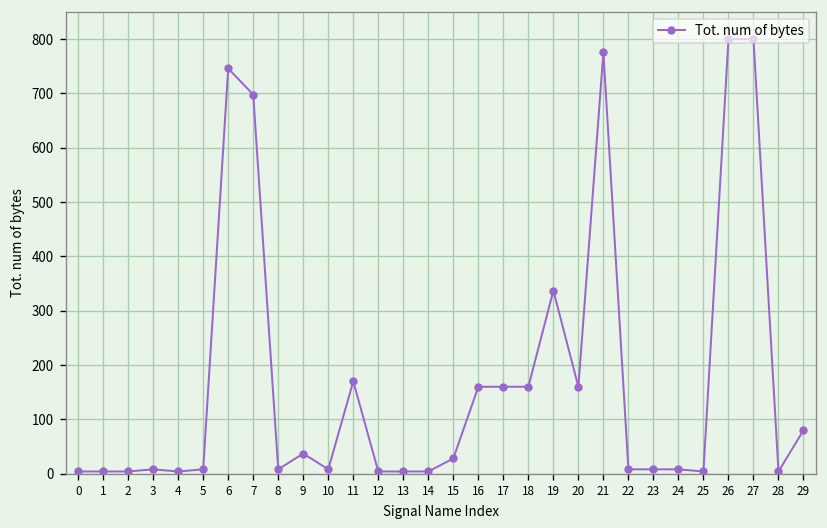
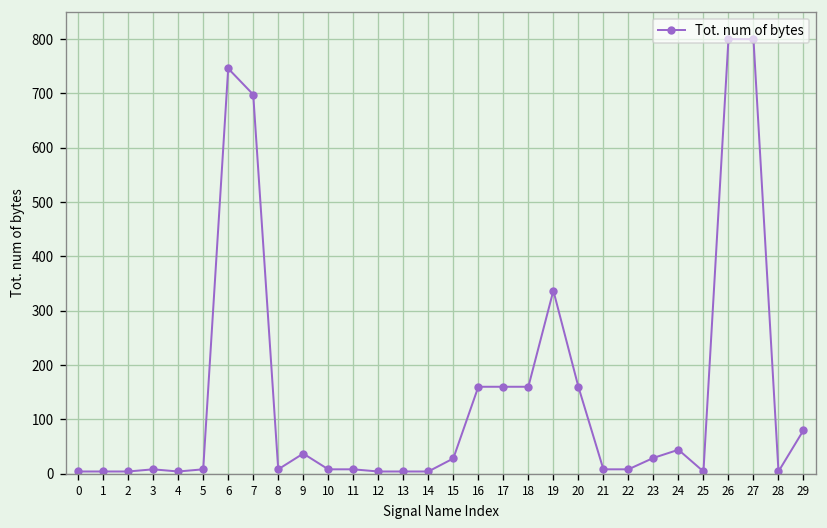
  {
    "0": 0,
    "1": 0,
    "2": 0,
    "3": 10,
    "4": 0,
    "5": 10,
    "6": 750,
    "7": 700,
    "8": 10,
    "9": 40,
    "10": 10,
-   "11": 170,
+   "11": 10,
    "12": 0,
    "13": 0,
    "14": 0,
    "15": 30,
    "16": 160,
    "17": 160,
    "18": 160,
    "19": 340,
    "20": 160,
-   "21": 780,
+   "21": 10,
    "22": 10,
-   "23": 10,
-   "24": 10,
+   "23": 30,
+   "24": 40,
    "25": 0,
    "28": 0,
    "29": 80
  }
